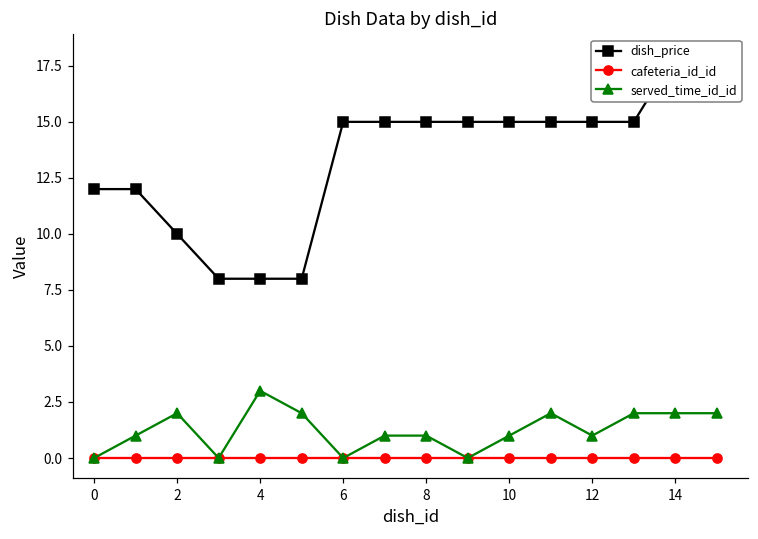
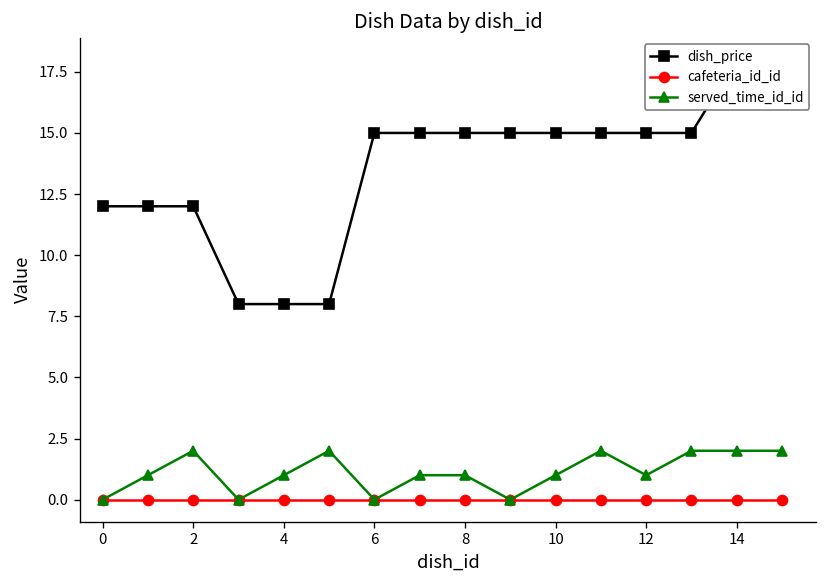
  {
    "dish_price": {
      "0": 12,
-     "2": 10,
+     "2": 12,
      "4": 8,
      "6": 15,
      "8": 15,
      "10": 15,
      "12": 15
    },
    "cafeteria_id_id": {
      "2": 0,
      "4": 0,
      "8": 0,
      "10": 0,
      "12": 0,
      "14": 0
    },
    "served_time_id_id": {
      "2": 2,
-     "4": 3,
+     "4": 1,
      "8": 1,
      "10": 1,
      "12": 1,
      "14": 2
    }
  }
